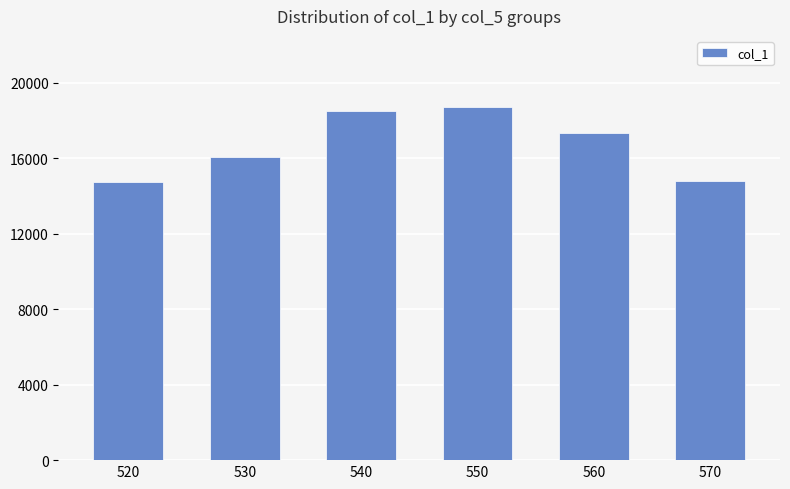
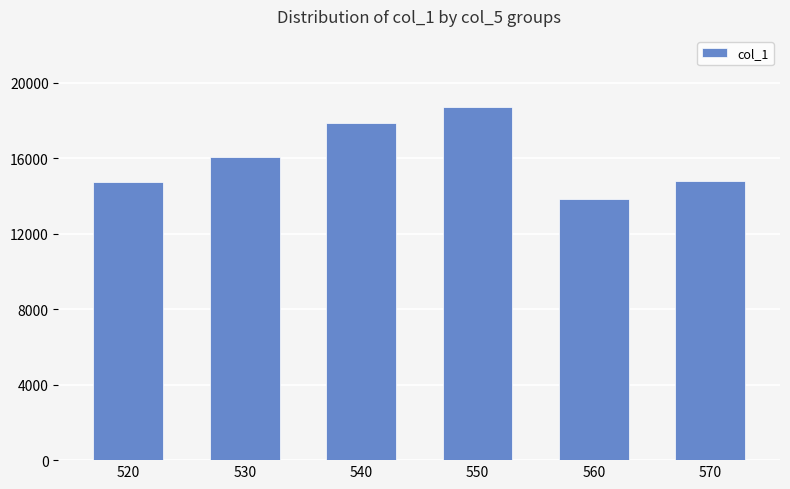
  {
    "520": 14800,
    "530": 16100,
-   "540": 18500,
+   "540": 17900,
    "550": 18700,
-   "560": 17300,
+   "560": 13800,
    "570": 14800
  }
